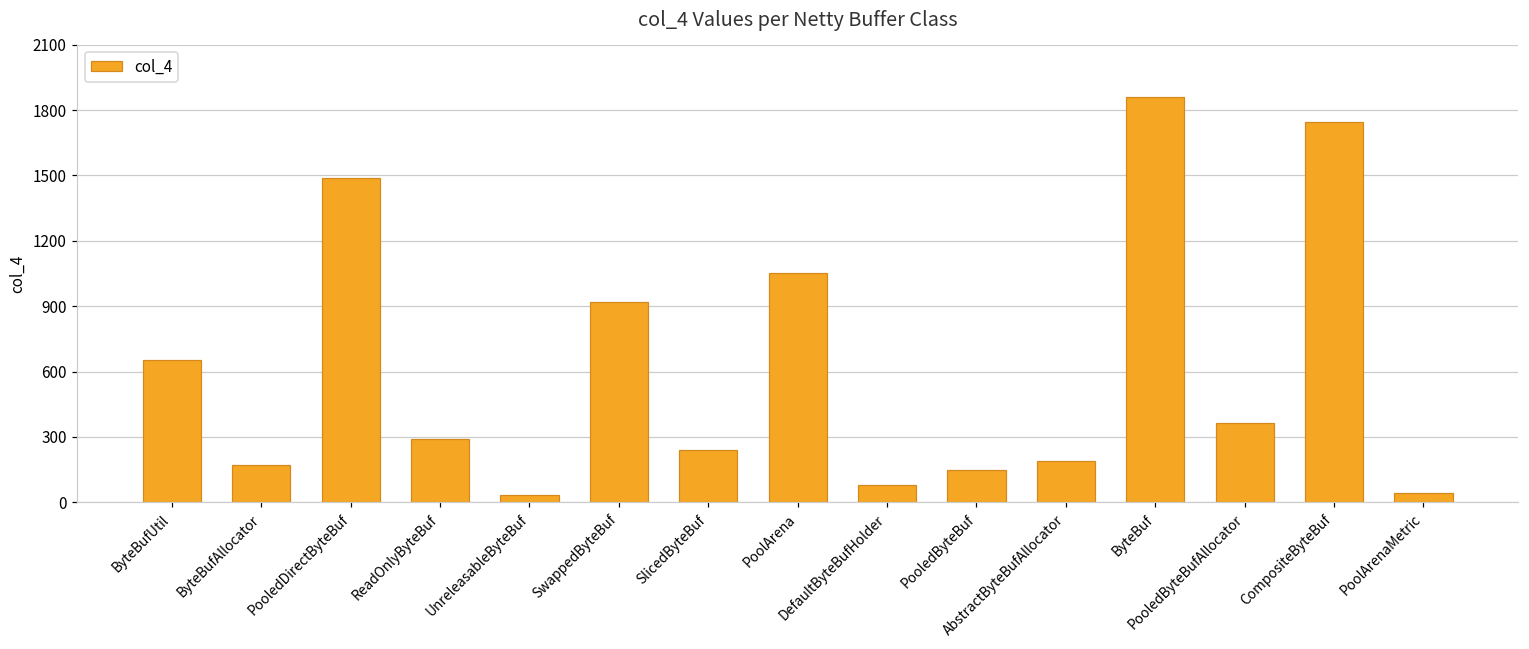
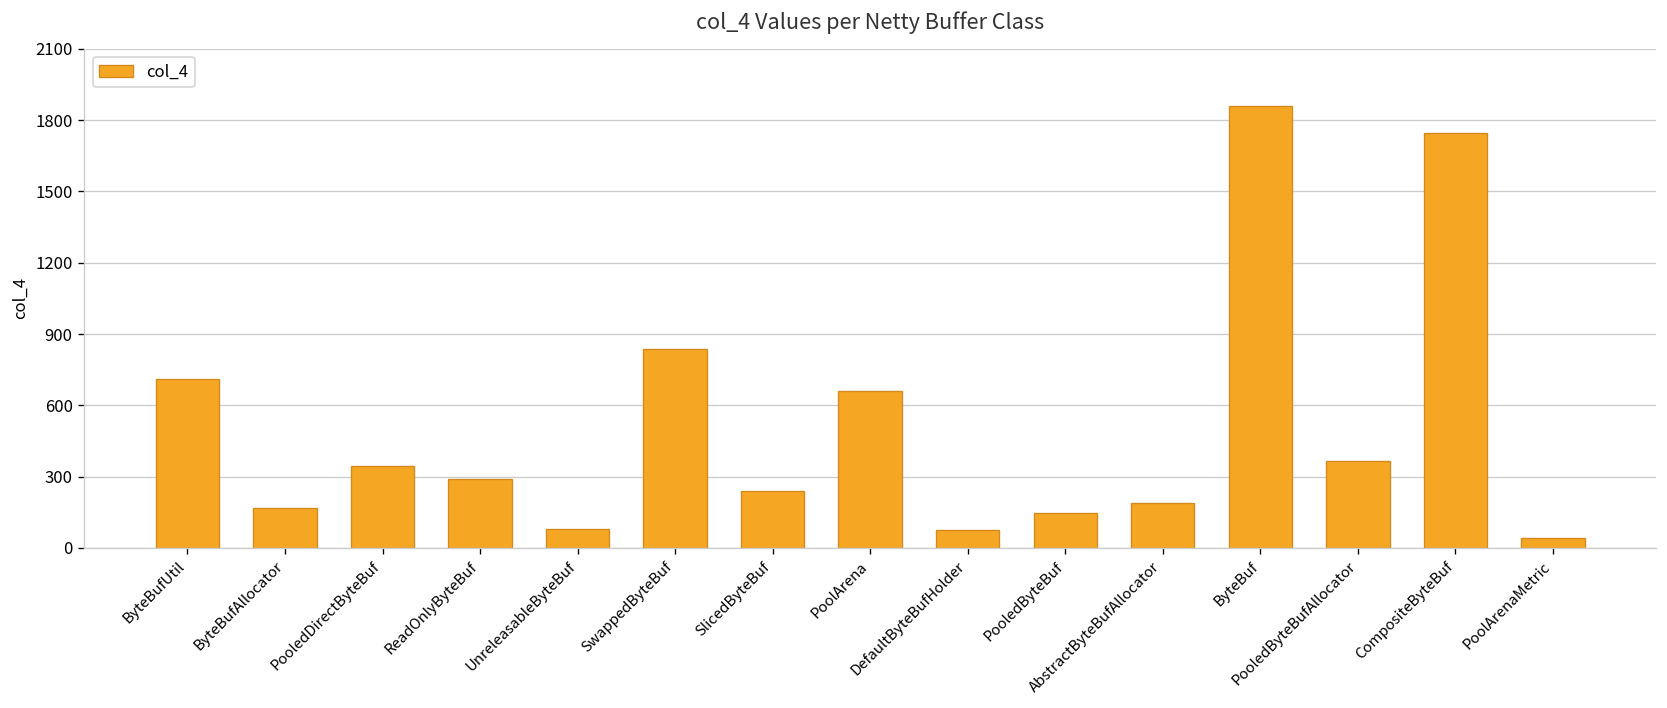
  {
-   "ByteBufUtil": 650,
+   "ByteBufUtil": 710,
    "ByteBufAllocator": 170,
-   "PooledDirectByteBuf": 1490,
+   "PooledDirectByteBuf": 340,
    "ReadOnlyByteBuf": 290,
-   "UnreleasableByteBuf": 30,
-   "SwappedByteBuf": 920,
+   "UnreleasableByteBuf": 80,
+   "SwappedByteBuf": 840,
    "SlicedByteBuf": 240,
-   "PoolArena": 1050,
+   "PoolArena": 660,
    "DefaultByteBufHolder": 80,
    "PooledByteBuf": 150,
    "AbstractByteBufAllocator": 190,
    "ByteBuf": 1860,
    "PooledByteBufAllocator": 360,
    "CompositeByteBuf": 1750,
    "PoolArenaMetric": 40
  }
